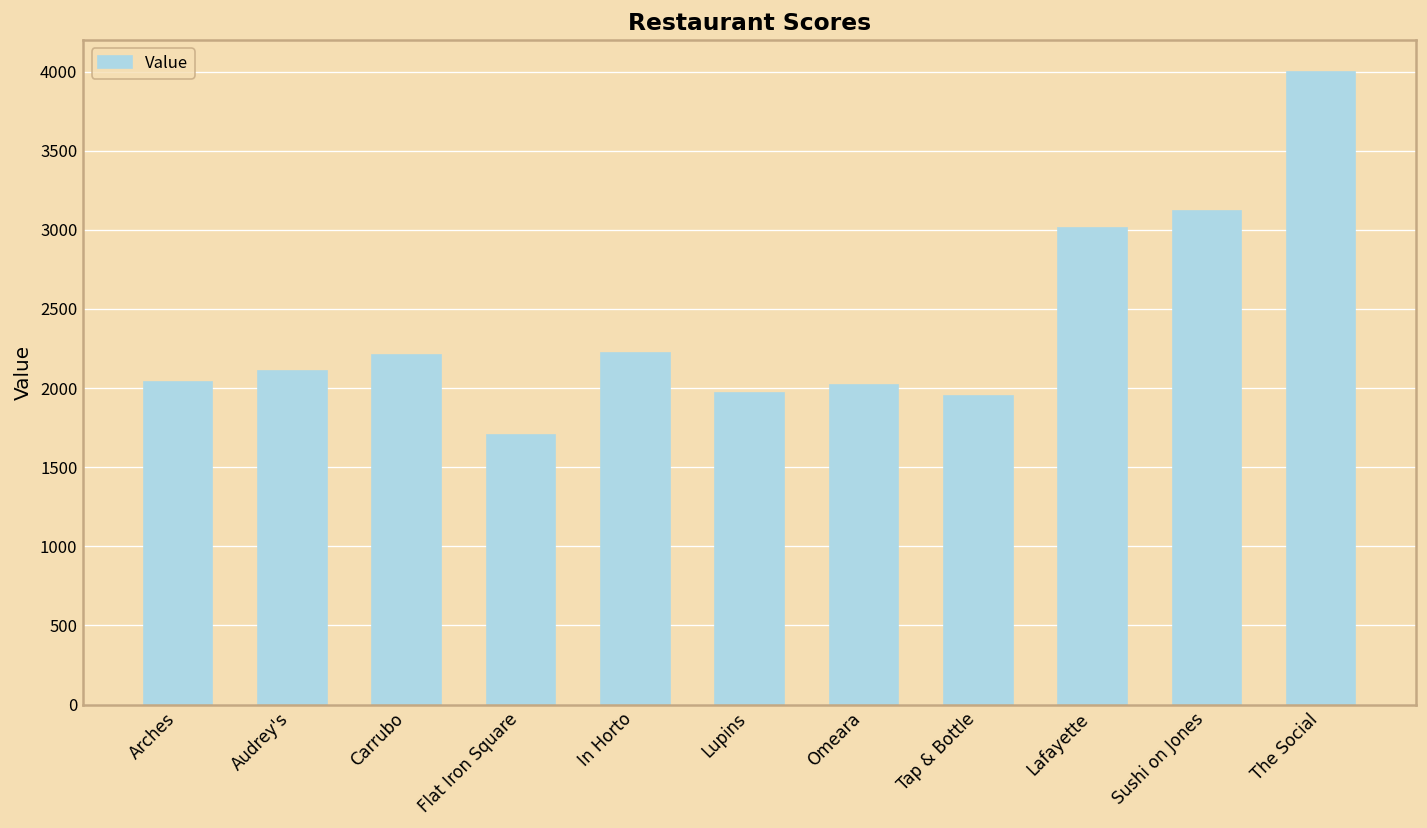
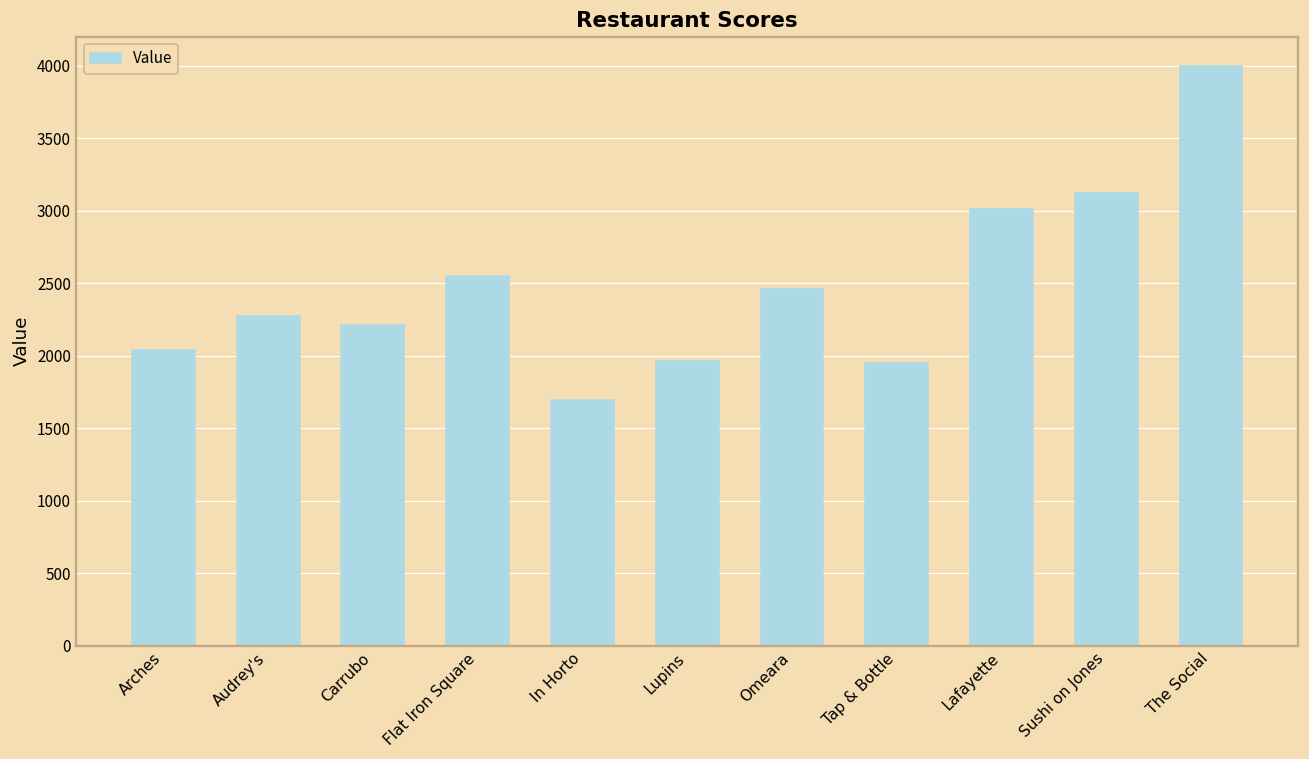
  {
    "Arches": 2040,
-   "Audrey's": 2110,
+   "Audrey's": 2280,
    "Carrubo": 2210,
-   "Flat Iron Square": 1710,
-   "In Horto": 2220,
+   "Flat Iron Square": 2550,
+   "In Horto": 1700,
    "Lupins": 1970,
-   "Omeara": 2020,
+   "Omeara": 2460,
    "Tap & Bottle": 1950,
    "Lafayette": 3010,
    "Sushi on Jones": 3120,
    "The Social": 4000
  }
